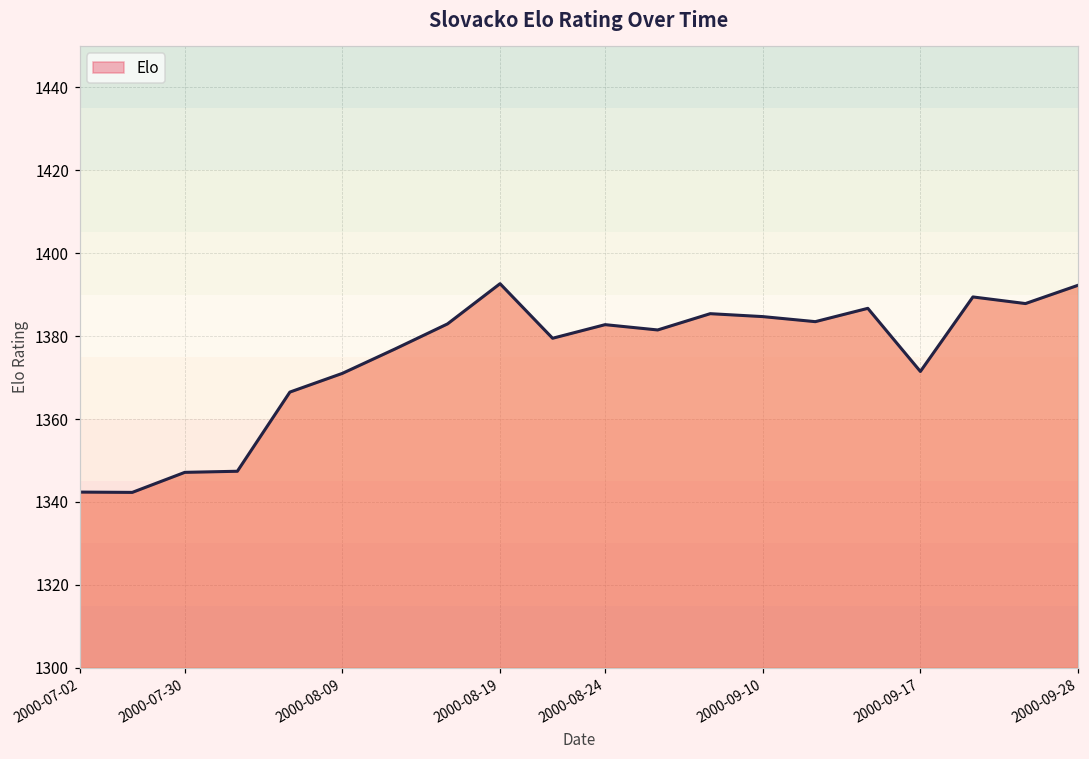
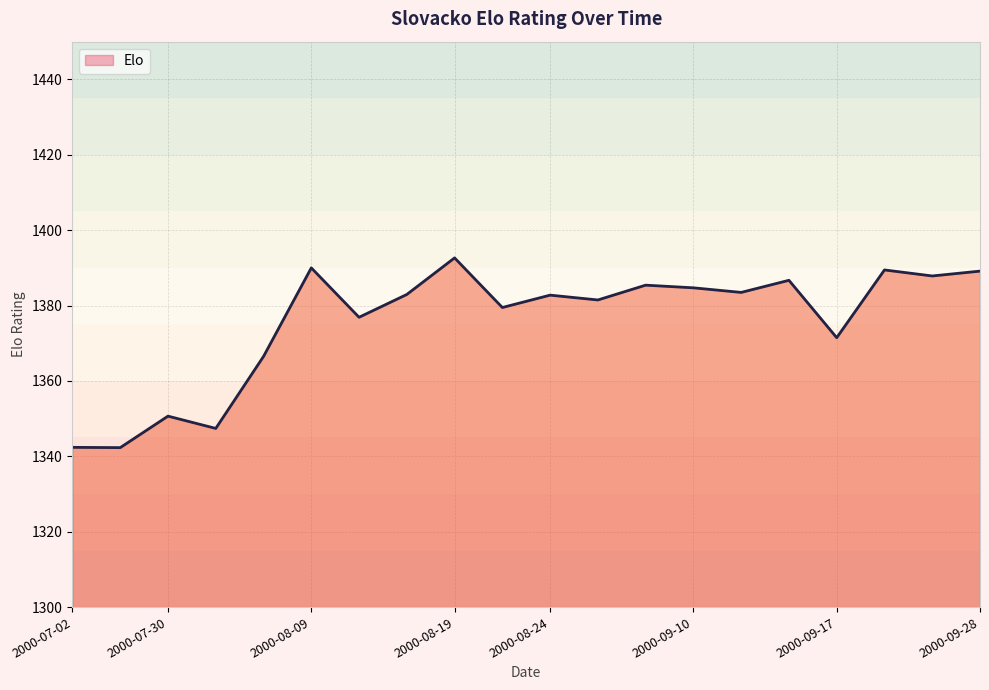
  {
    "2000-07-02": 1342,
-   "2000-07-30": 1347,
-   "2000-08-09": 1371,
+   "2000-07-30": 1351,
+   "2000-08-09": 1390,
    "2000-08-19": 1393,
    "2000-08-24": 1383,
    "2000-09-10": 1385,
    "2000-09-17": 1371,
-   "2000-09-28": 1392
+   "2000-09-28": 1389
  }
